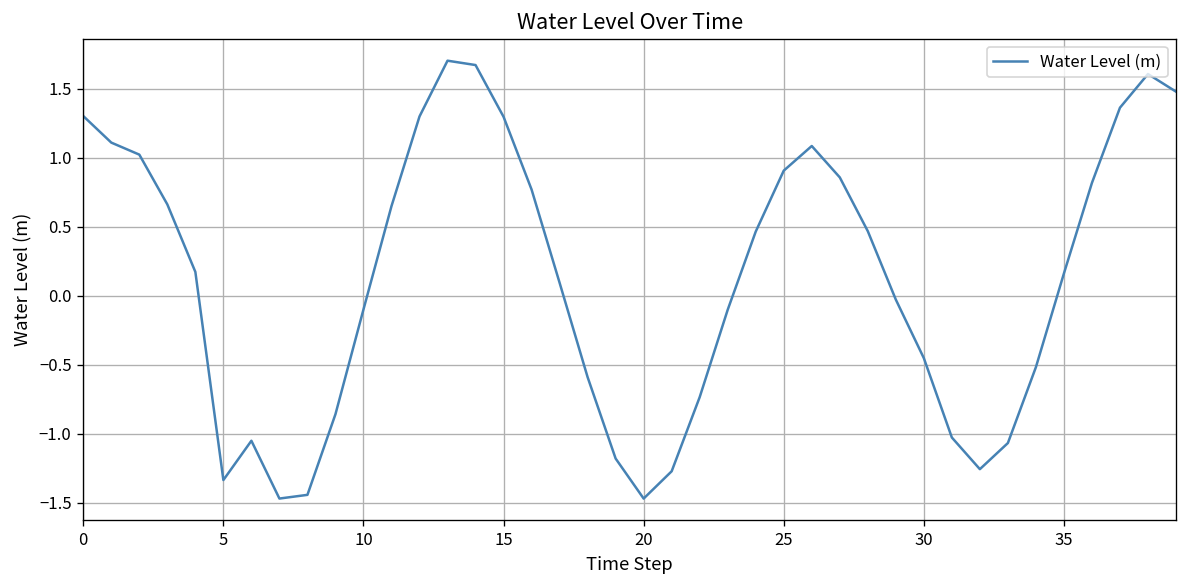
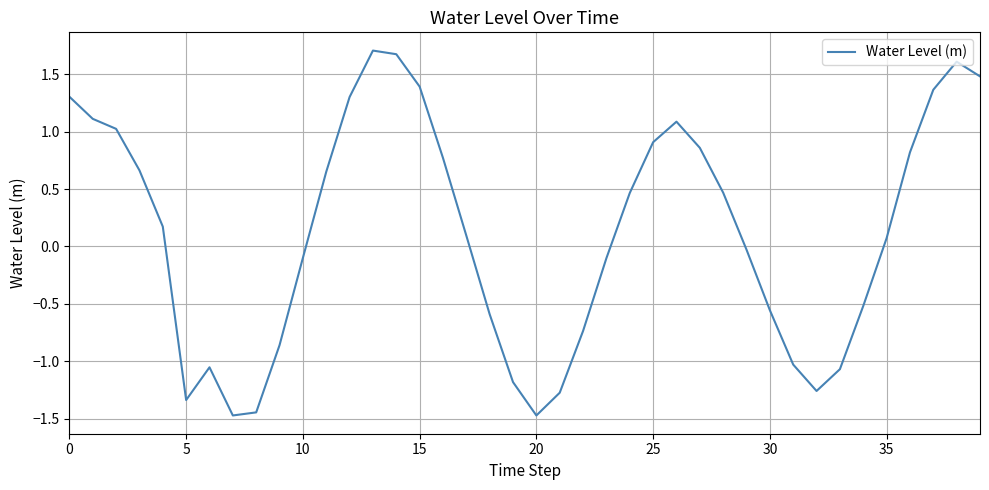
  {
    "0": 1.30,
    "5": -1.34,
    "10": -0.10,
-   "15": 1.30,
+   "15": 1.39,
    "20": -1.47,
    "25": 0.91,
-   "30": -0.45,
-   "35": 0.16
+   "30": -0.55,
+   "35": 0.07
  }
